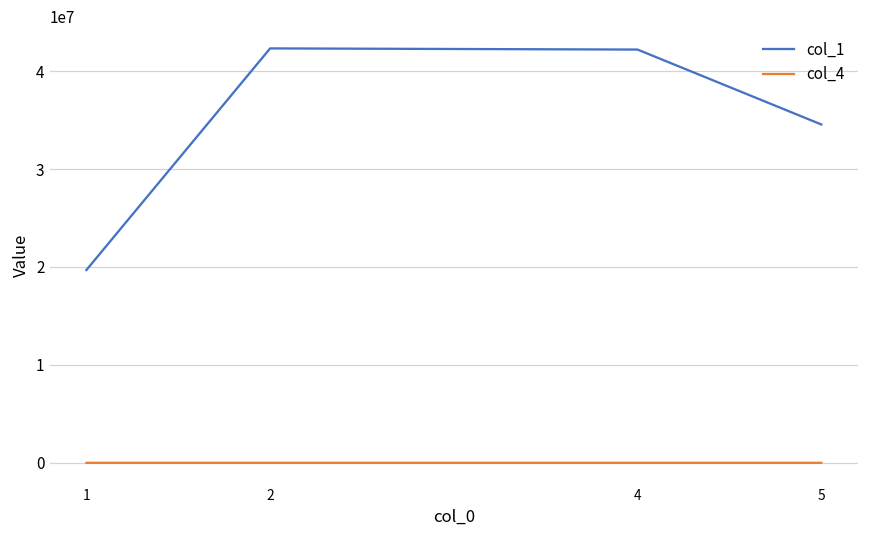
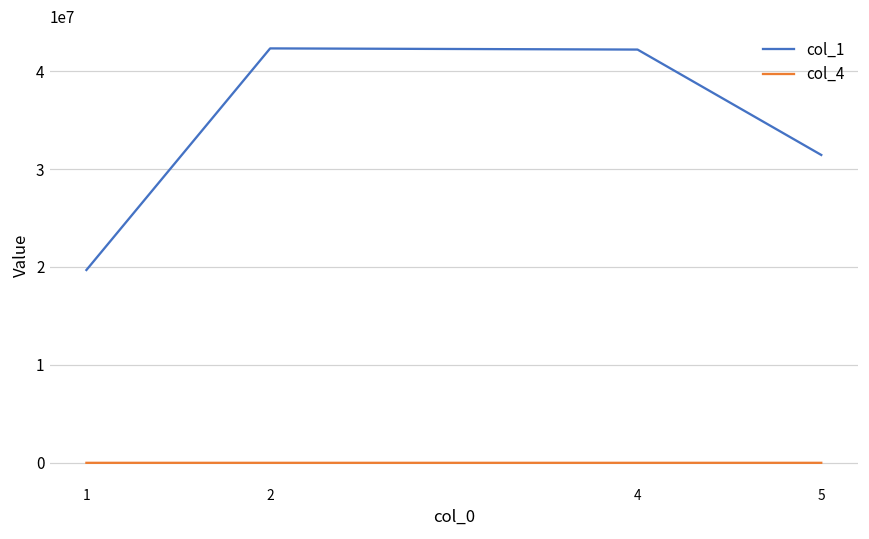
  {
    "col_1": {
      "1": 20000000,
      "2": 42000000,
      "4": 42000000,
-     "5": 35000000
+     "5": 31000000
    },
    "col_4": {
      "1": 0,
      "2": 0,
      "4": 0,
      "5": 0
    }
  }
